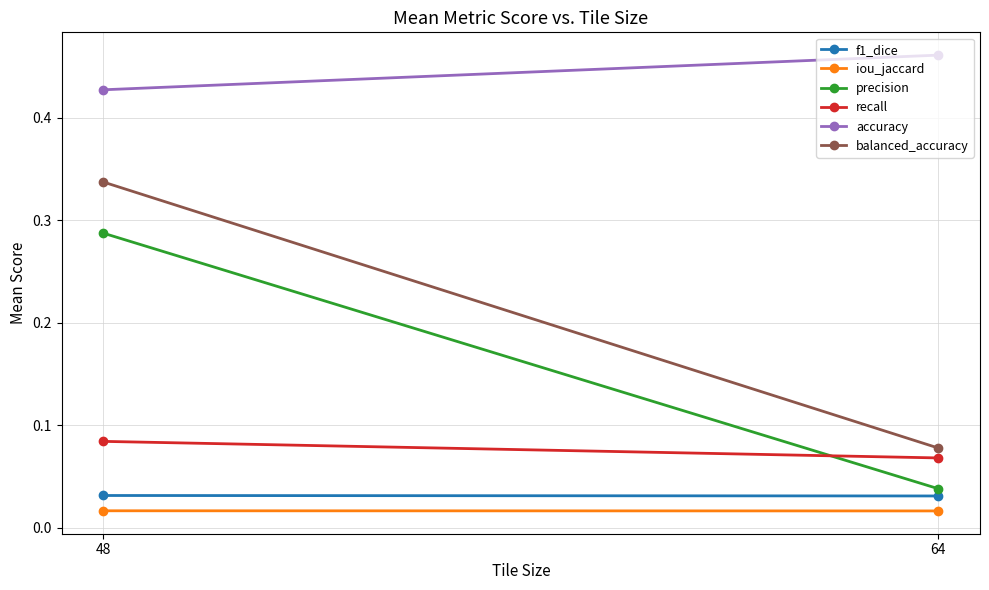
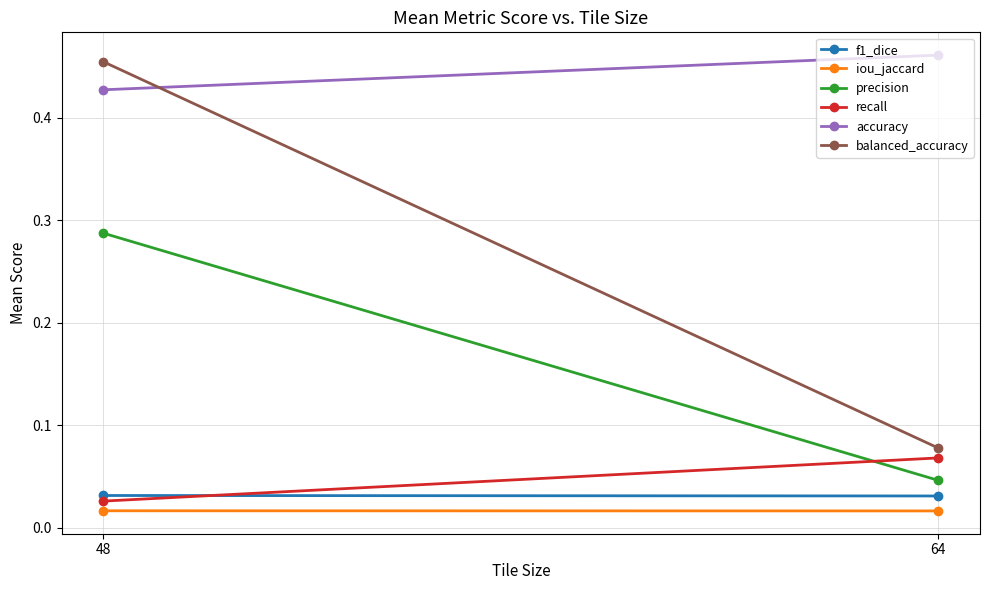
  {
    "f1_dice": {
      "48": 0.031,
      "64": 0.031
    },
    "iou_jaccard": {
      "48": 0.016,
      "64": 0.016
    },
    "precision": {
      "48": 0.287,
-     "64": 0.038
+     "64": 0.046
    },
    "recall": {
-     "48": 0.084,
+     "48": 0.026,
      "64": 0.068
    },
    "accuracy": {
      "48": 0.427
    },
    "balanced_accuracy": {
-     "48": 0.337,
+     "48": 0.455,
      "64": 0.078
    }
  }
